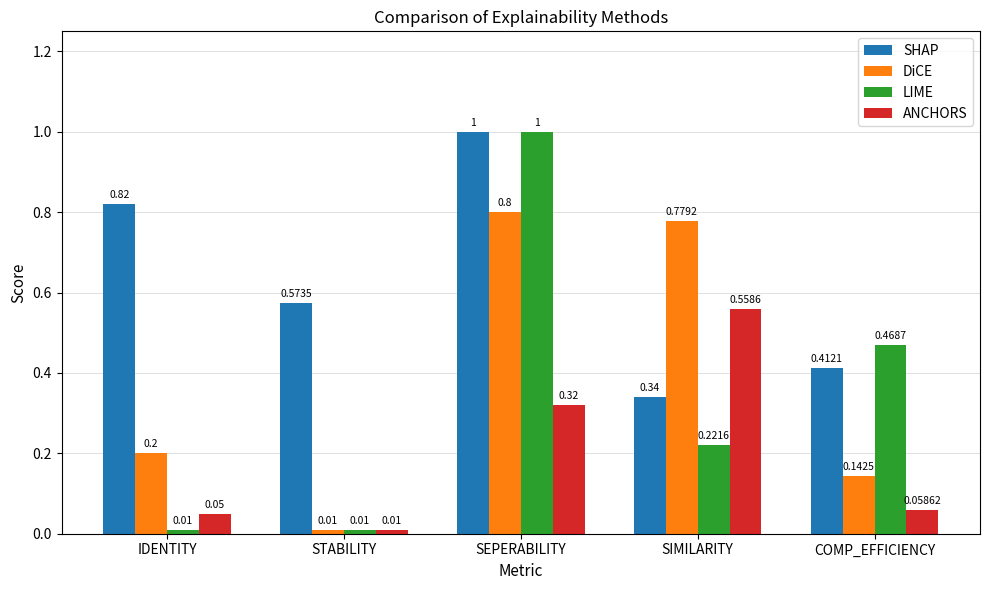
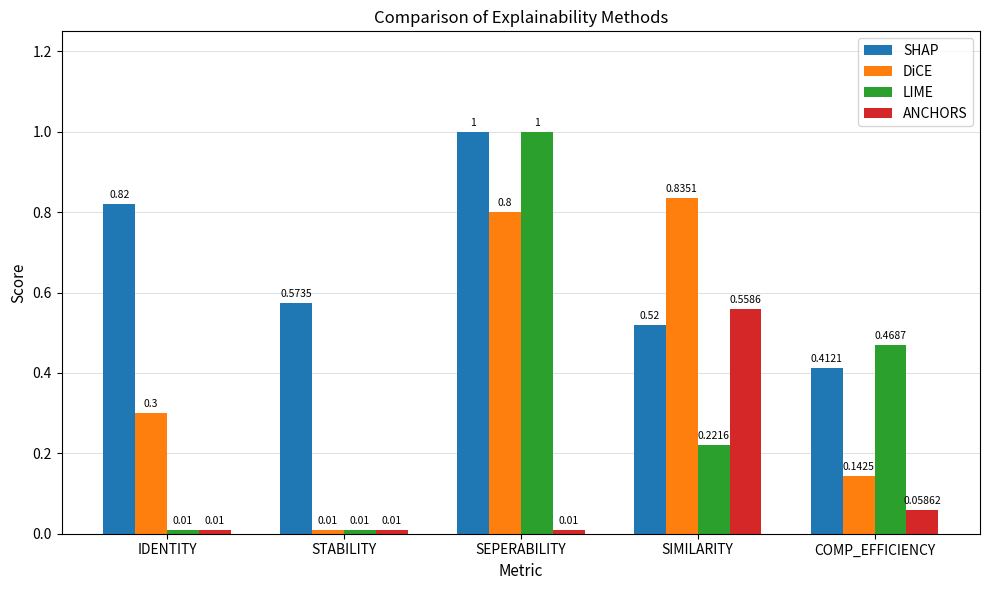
  {
    "SHAP": {
      "IDENTITY": 0.82,
      "STABILITY": 0.5735,
      "SEPERABILITY": 1,
-     "SIMILARITY": 0.34,
+     "SIMILARITY": 0.52,
      "COMP_EFFICIENCY": 0.4121
    },
    "DiCE": {
-     "IDENTITY": 0.2,
+     "IDENTITY": 0.3,
      "STABILITY": 0.01,
      "SEPERABILITY": 0.8,
-     "SIMILARITY": 0.7792,
+     "SIMILARITY": 0.8351,
      "COMP_EFFICIENCY": 0.1425
    },
    "LIME": {
      "IDENTITY": 0.01,
      "STABILITY": 0.01,
      "SEPERABILITY": 1,
      "SIMILARITY": 0.2216,
      "COMP_EFFICIENCY": 0.4687
    },
    "ANCHORS": {
-     "IDENTITY": 0.05,
+     "IDENTITY": 0.01,
      "STABILITY": 0.01,
-     "SEPERABILITY": 0.32,
+     "SEPERABILITY": 0.01,
      "SIMILARITY": 0.5586,
      "COMP_EFFICIENCY": 0.05862
    }
  }
